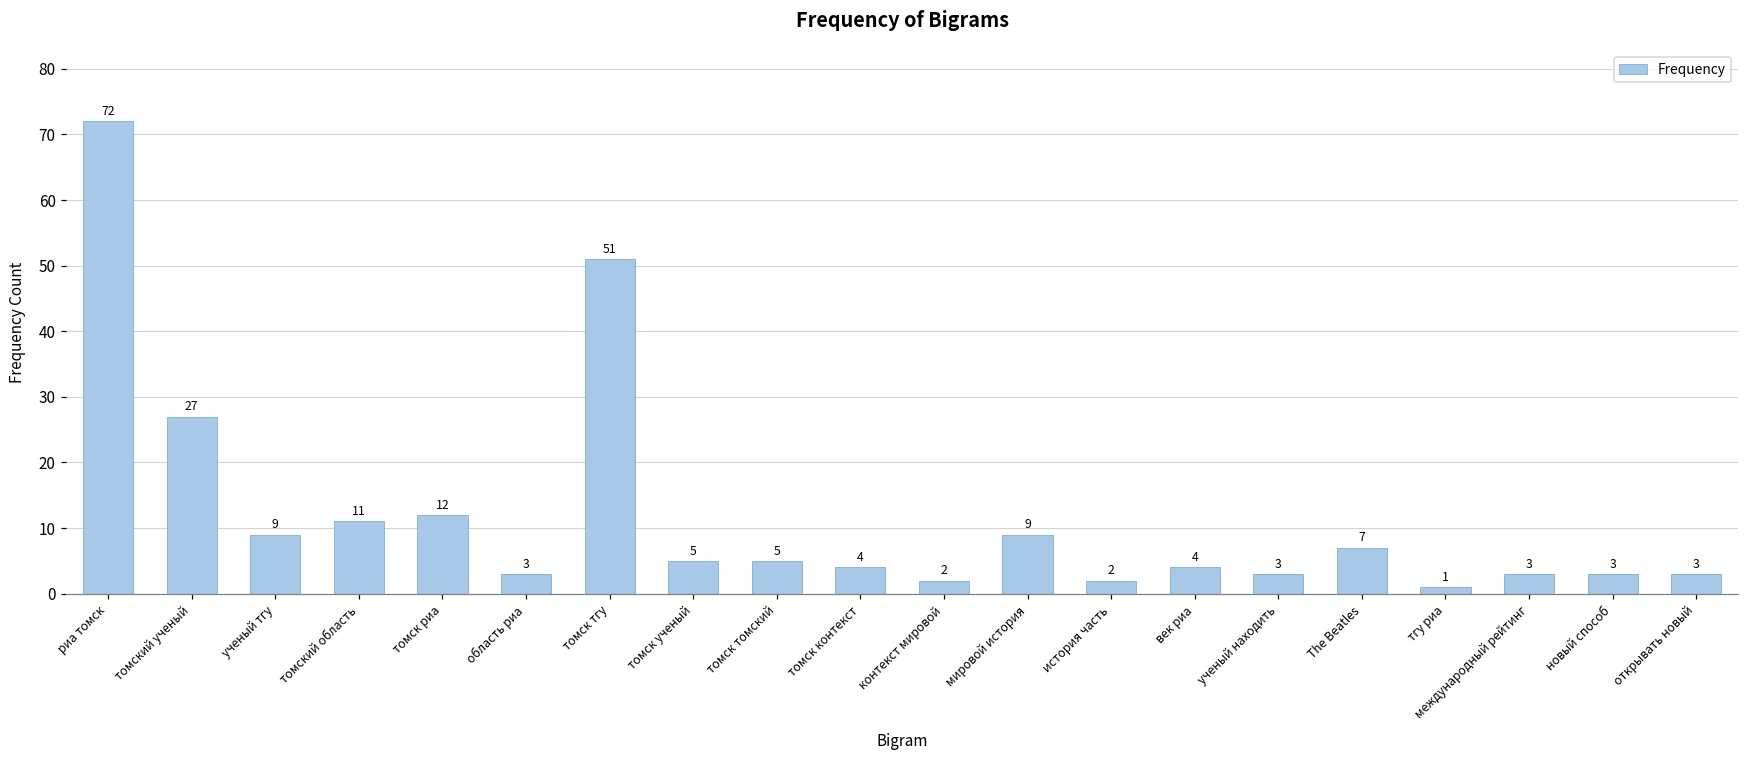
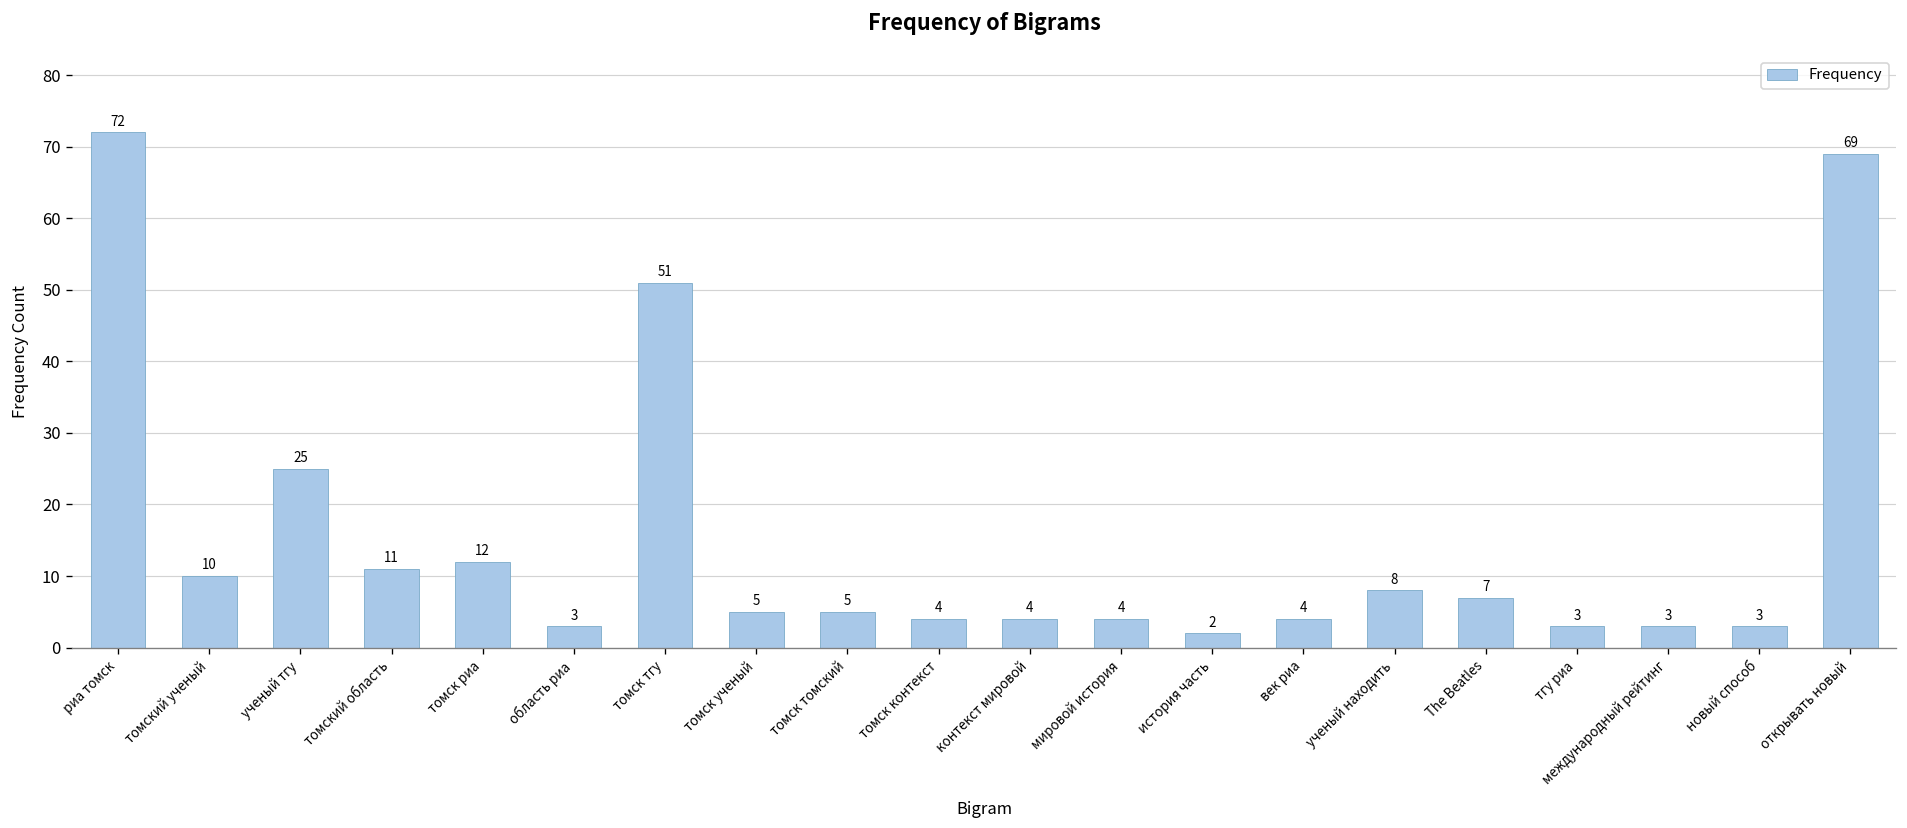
  {
    "риа томск": 72,
-   "томский ученый": 27,
-   "ученый тгу": 9,
+   "томский ученый": 10,
+   "ученый тгу": 25,
    "томский область": 11,
    "томск риа": 12,
    "область риа": 3,
    "томск тгу": 51,
    "томск ученый": 5,
    "томск томский": 5,
    "томск контекст": 4,
-   "контекст мировой": 2,
-   "мировой история": 9,
+   "контекст мировой": 4,
+   "мировой история": 4,
    "история часть": 2,
    "век риа": 4,
-   "ученый находить": 3,
+   "ученый находить": 8,
    "The Beatles": 7,
-   "тгу риа": 1,
+   "тгу риа": 3,
    "международный рейтинг": 3,
    "новый способ": 3,
-   "открывать новый": 3
+   "открывать новый": 69
  }
